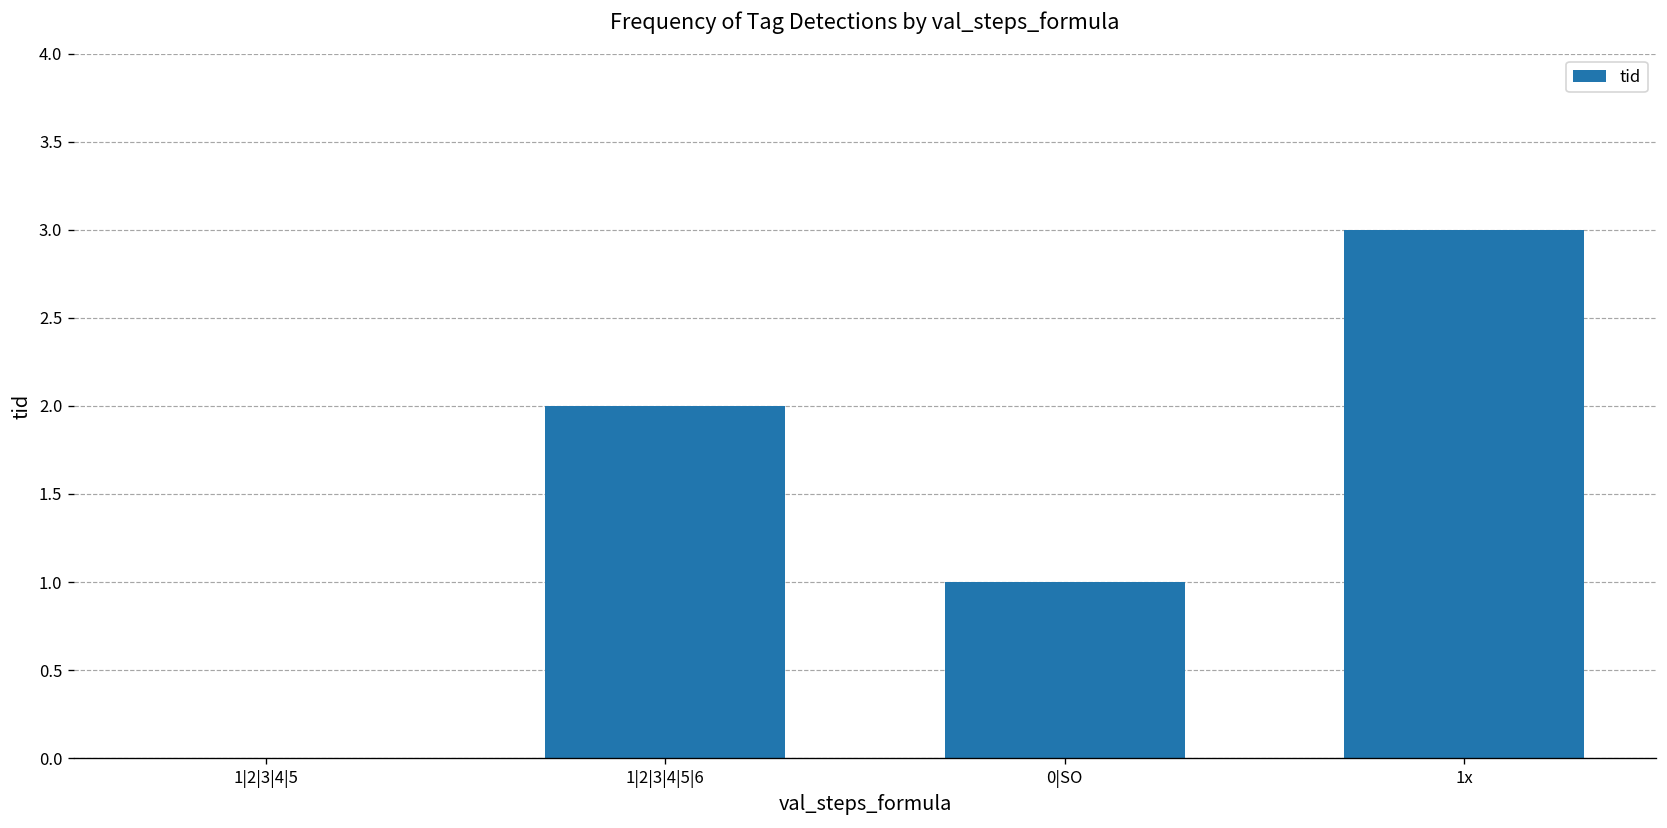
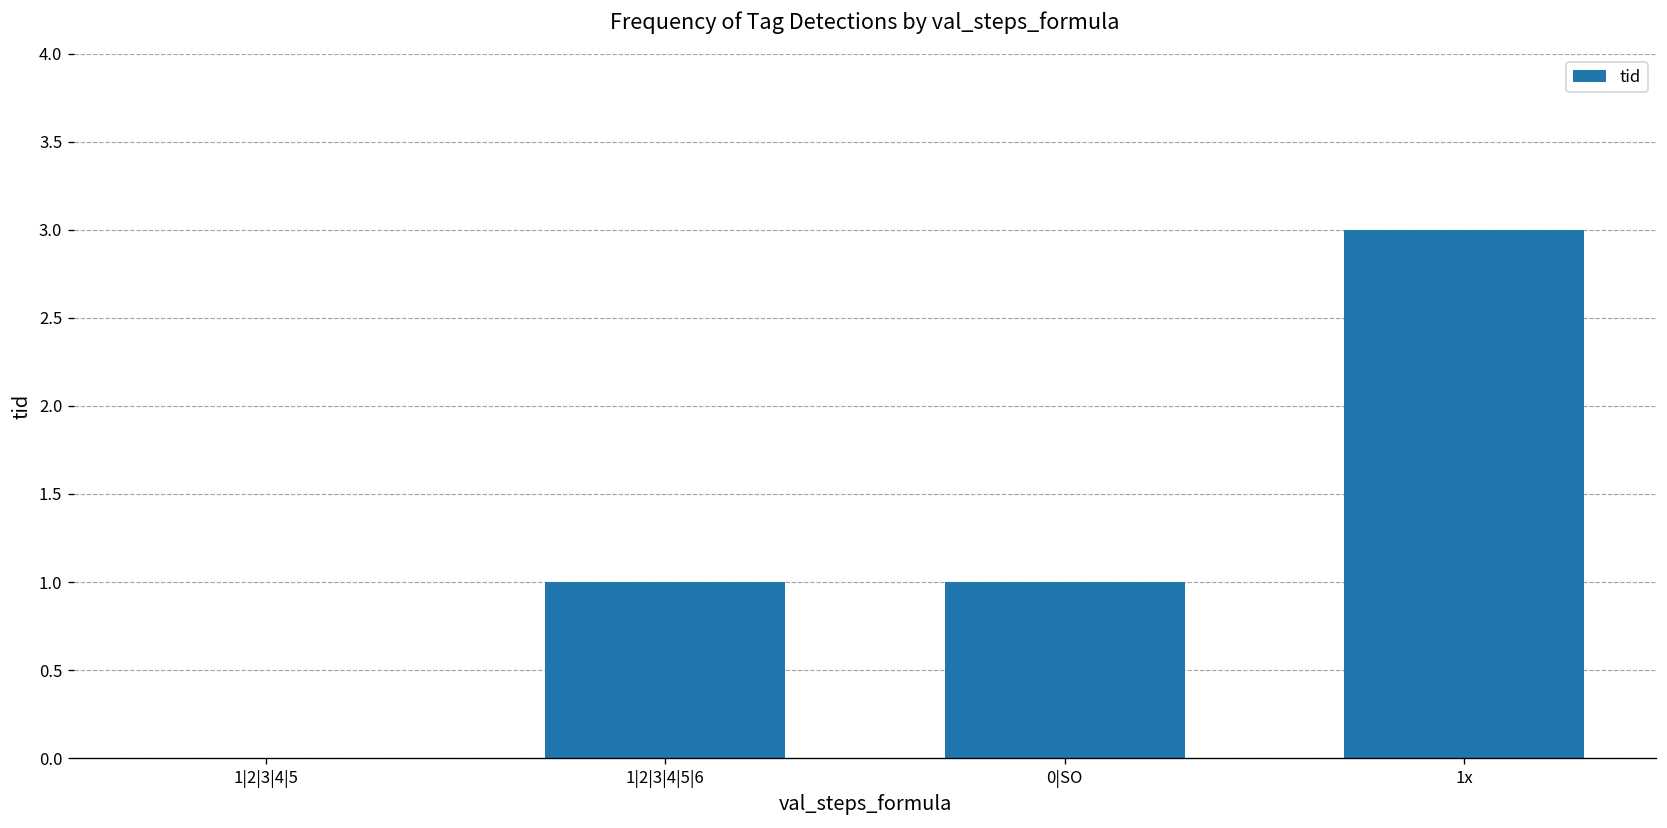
  {
    "1|2|3|4|5": 0,
-   "1|2|3|4|5|6": 2,
+   "1|2|3|4|5|6": 1,
    "0|SO": 1,
    "1x": 3
  }
